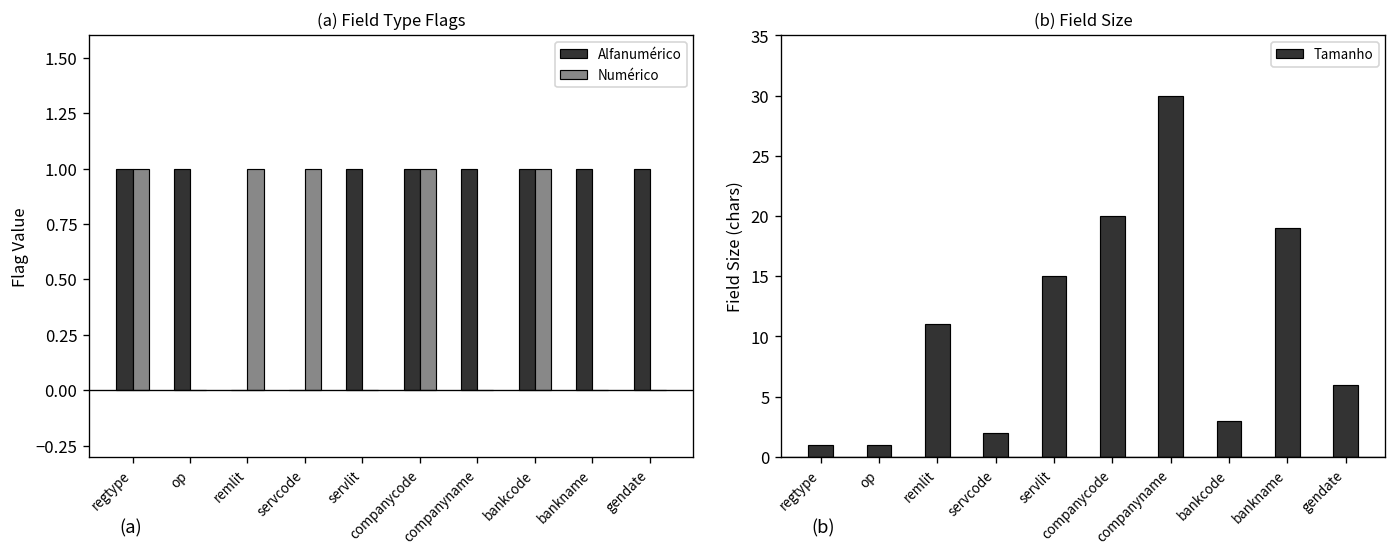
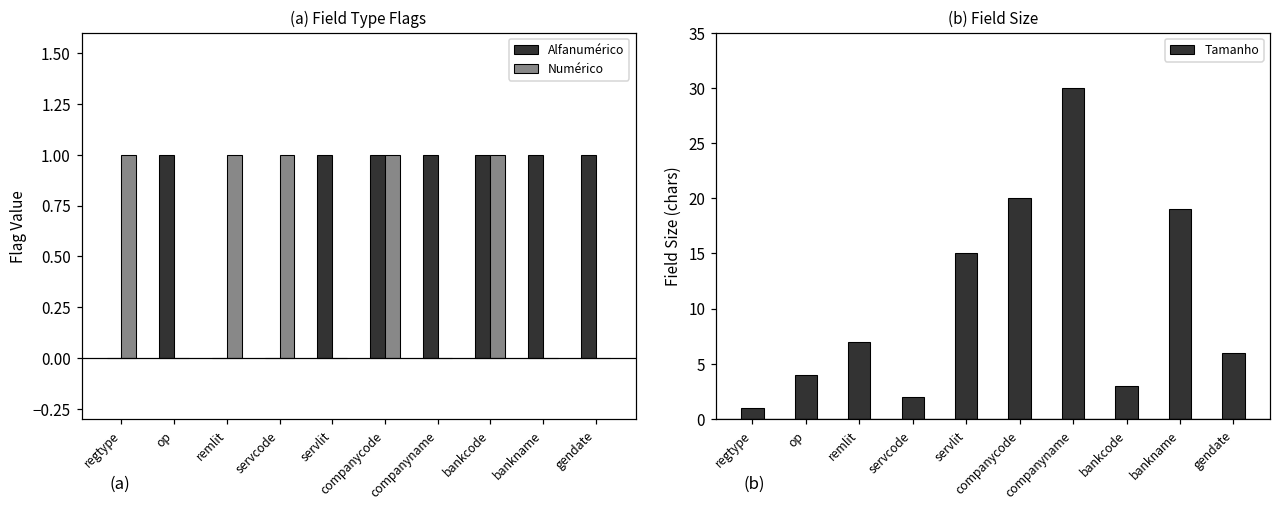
  {
    "(a) Field Type Flags": {
      "Alfanumérico": {
-       "regtype": 1,
+       "regtype": 0,
        "op": 1,
        "remlit": 0,
        "servcode": 0,
        "servlit": 1,
        "companycode": 1,
        "companyname": 1,
        "bankcode": 1,
        "bankname": 1,
        "gendate": 1
      },
      "Numérico": {
        "regtype": 1,
        "op": 0,
        "remlit": 1,
        "servcode": 1,
        "servlit": 0,
        "companycode": 1,
        "companyname": 0,
        "bankcode": 1,
        "bankname": 0,
        "gendate": 0
      }
    },
    "(b) Field Size": {
      "regtype": 1,
-     "op": 1,
-     "remlit": 11,
+     "op": 4,
+     "remlit": 7,
      "servcode": 2,
      "servlit": 15,
      "companycode": 20,
      "companyname": 30,
      "bankcode": 3,
      "bankname": 19,
      "gendate": 6
    }
  }
